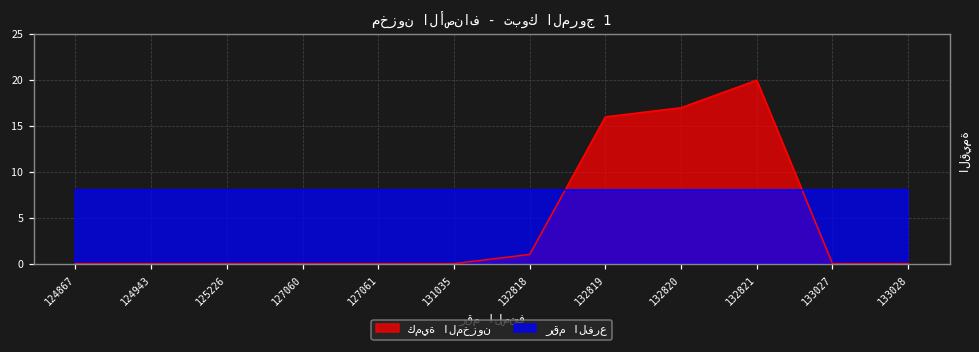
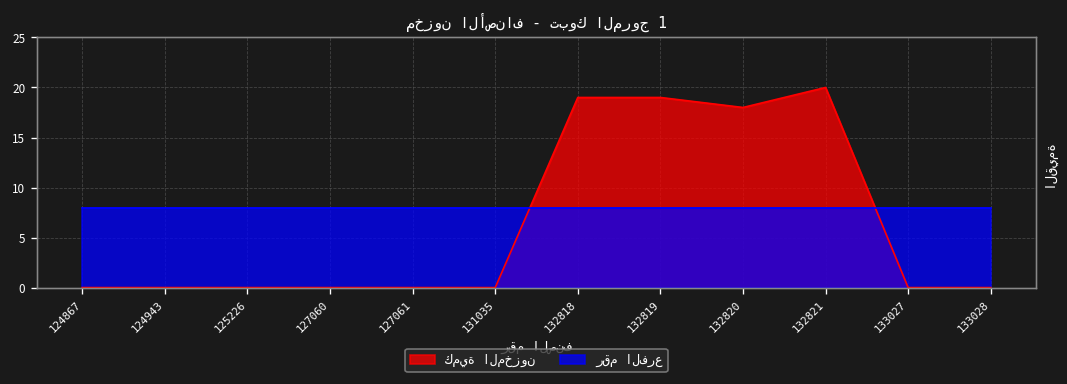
  {
    "كمية المخزون": {
      "124867": 0,
      "124943": 0,
      "125226": 0,
      "127060": 0,
      "127061": 0,
      "131035": 0,
-     "132818": 1,
-     "132819": 16,
-     "132820": 17,
+     "132818": 19,
+     "132819": 19,
+     "132820": 18,
      "132821": 20,
      "133027": 0,
      "133028": 0
    },
    "رقم الفرع": {
      "124867": 8,
      "124943": 8,
      "125226": 8,
      "127060": 8,
      "127061": 8,
      "131035": 8,
      "132818": 8,
      "132819": 8,
      "132820": 8,
      "132821": 8,
      "133027": 8,
      "133028": 8
    }
  }
